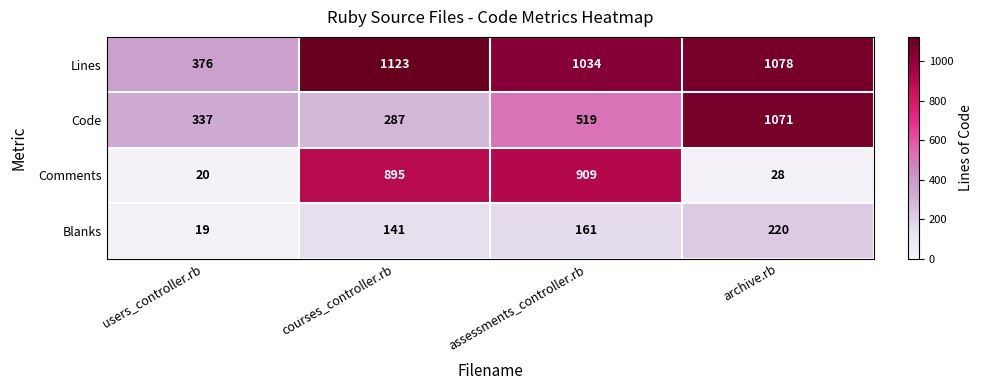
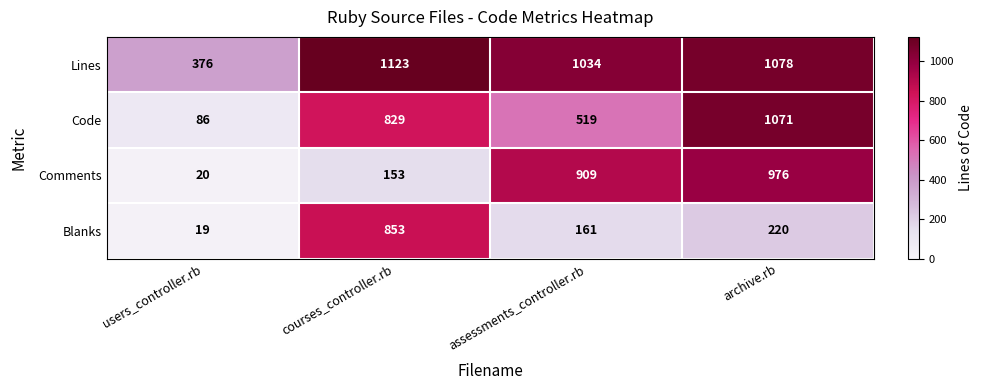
  {
    "Lines": {
      "users_controller.rb": 376,
      "courses_controller.rb": 1123,
      "assessments_controller.rb": 1034,
      "archive.rb": 1078
    },
    "Code": {
-     "users_controller.rb": 337,
-     "courses_controller.rb": 287,
+     "users_controller.rb": 86,
+     "courses_controller.rb": 829,
      "assessments_controller.rb": 519,
      "archive.rb": 1071
    },
    "Comments": {
      "users_controller.rb": 20,
-     "courses_controller.rb": 895,
+     "courses_controller.rb": 153,
      "assessments_controller.rb": 909,
-     "archive.rb": 28
+     "archive.rb": 976
    },
    "Blanks": {
      "users_controller.rb": 19,
-     "courses_controller.rb": 141,
+     "courses_controller.rb": 853,
      "assessments_controller.rb": 161,
      "archive.rb": 220
    }
  }
